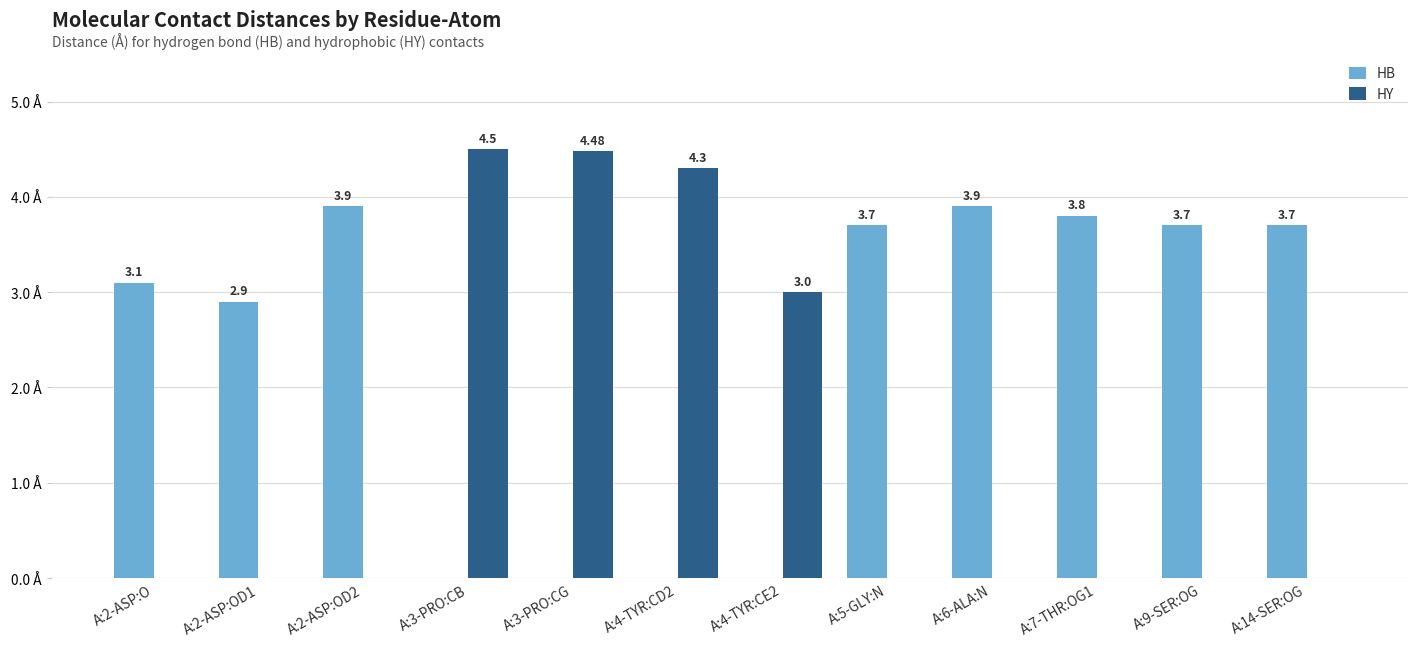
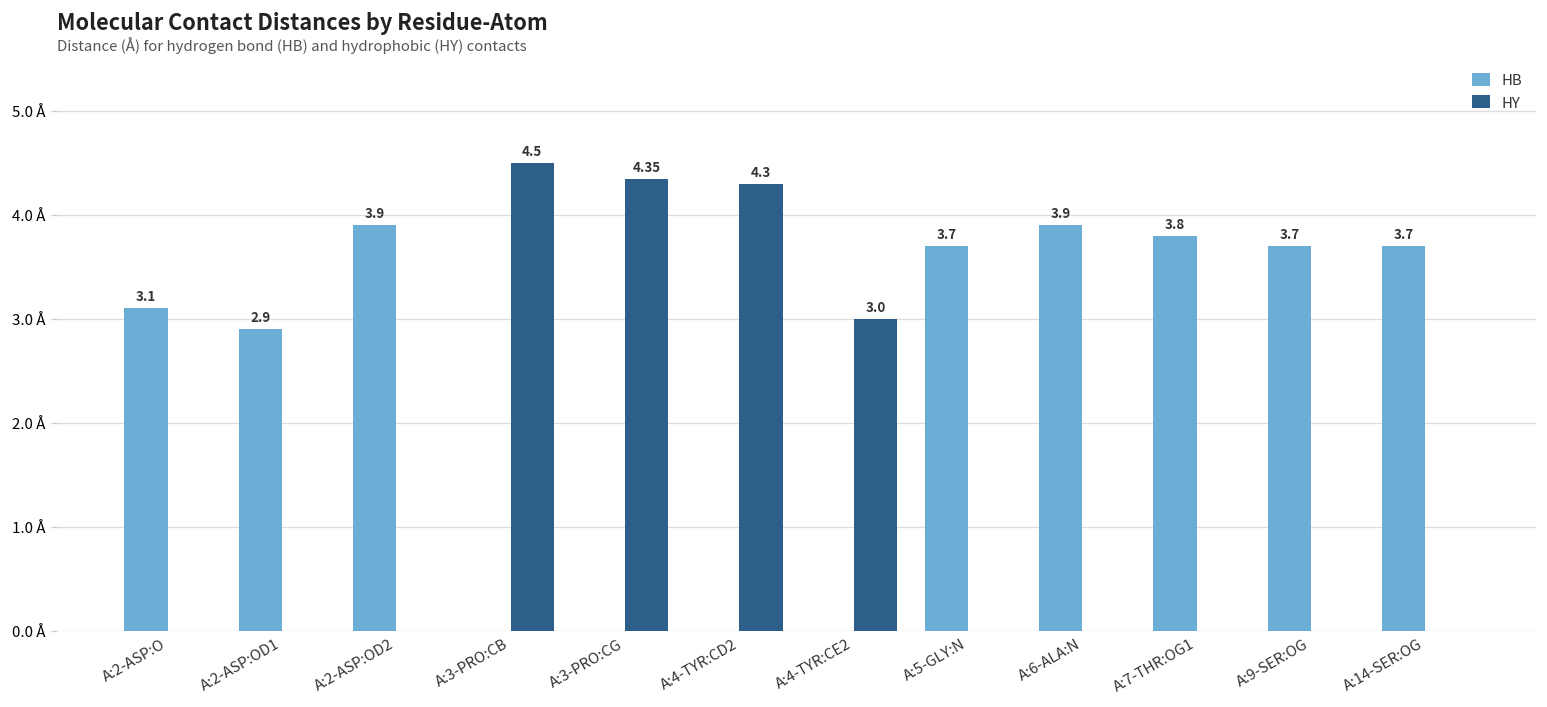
  {
    "HB": {
      "A:2-ASP:O": 3.1,
      "A:2-ASP:OD1": 2.9,
      "A:2-ASP:OD2": 3.9,
      "A:5-GLY:N": 3.7,
      "A:6-ALA:N": 3.9,
      "A:7-THR:OG1": 3.8,
      "A:9-SER:OG": 3.7,
      "A:14-SER:OG": 3.7
    },
    "HY": {
      "A:3-PRO:CB": 4.5,
-     "A:3-PRO:CG": 4.48,
+     "A:3-PRO:CG": 4.35,
      "A:4-TYR:CD2": 4.3,
      "A:4-TYR:CE2": 3.0
    }
  }
